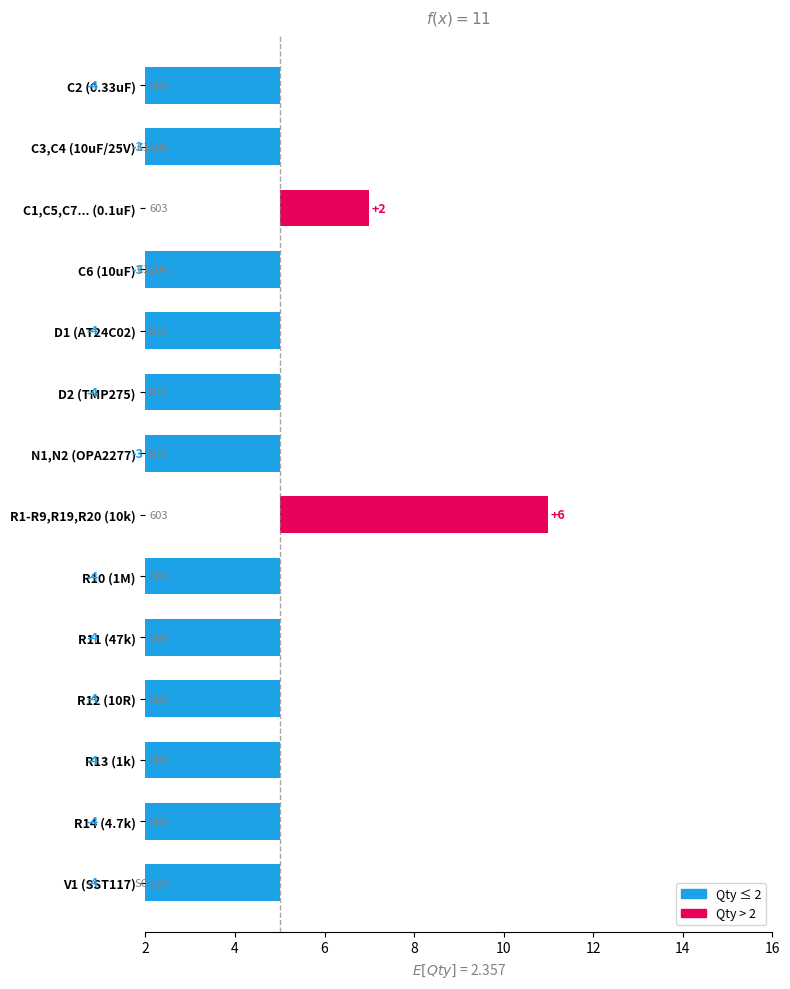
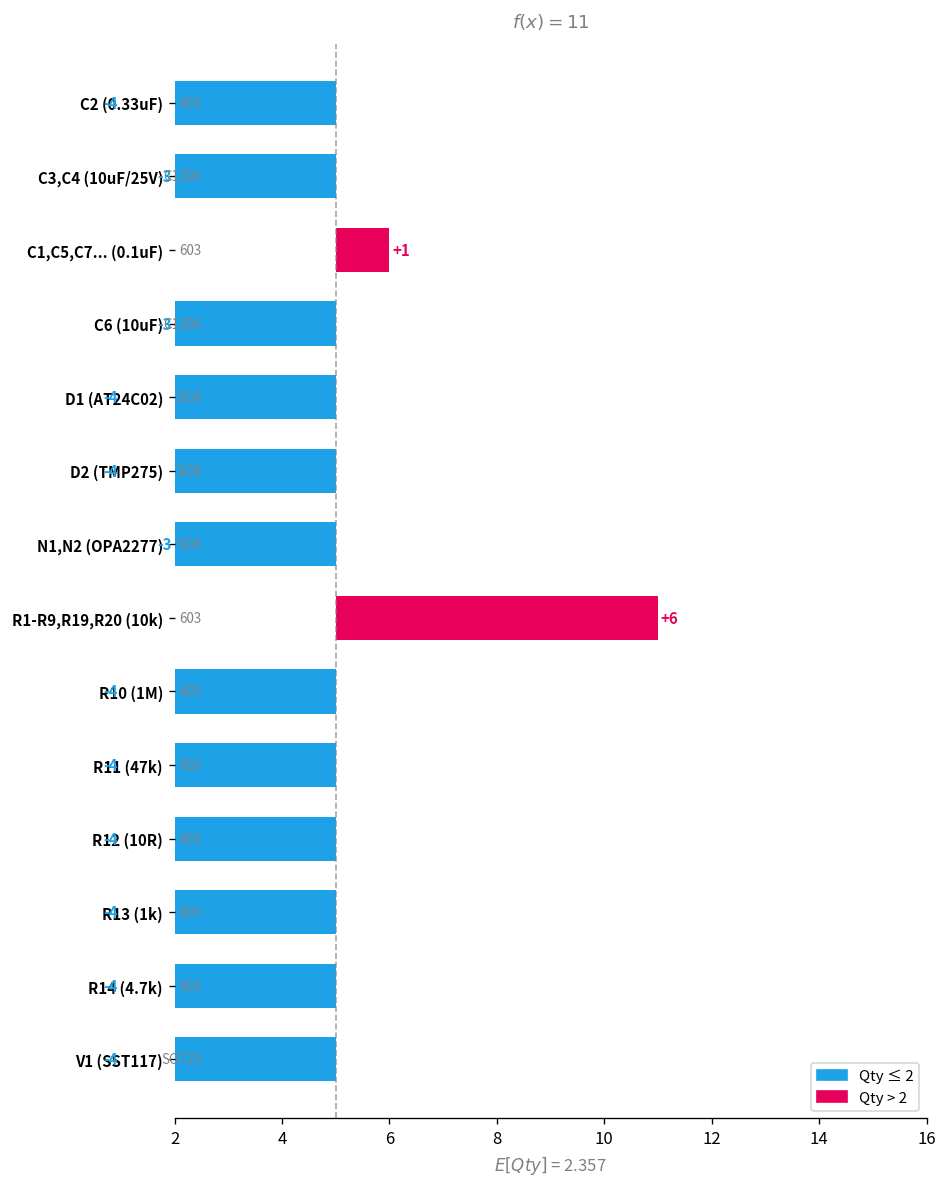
  {
-   "C1,C5,C7... (0.1uF)": "+2",
+   "C1,C5,C7... (0.1uF)": "+1",
    "N1,N2 (OPA2277)": "-3",
    "R1-R9,R19,R20 (10k)": "+6"
  }
